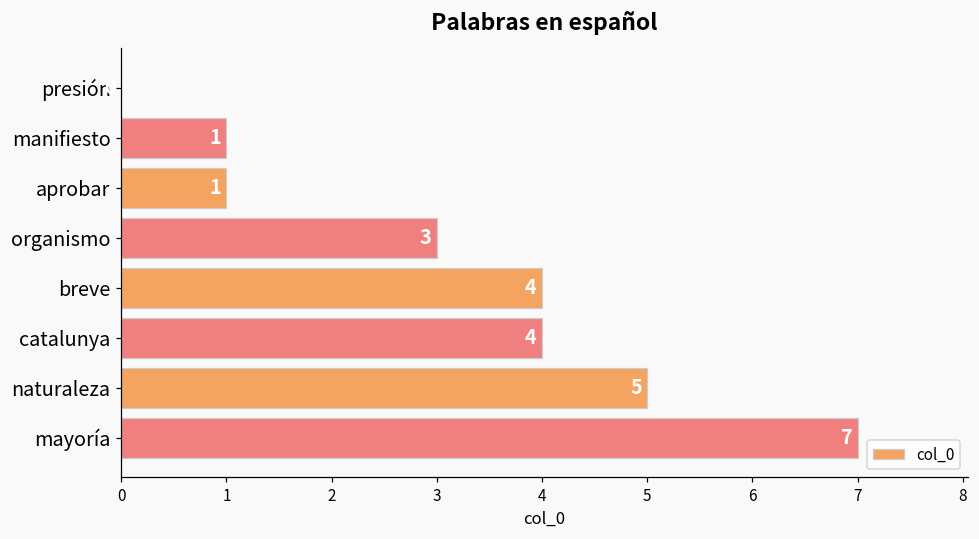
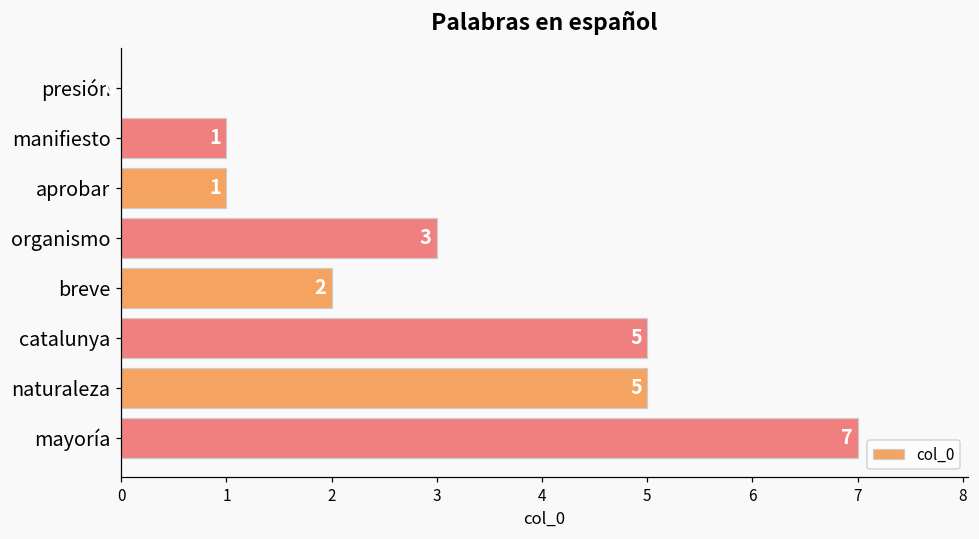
  {
    "manifiesto": 1,
    "aprobar": 1,
    "organismo": 3,
-   "breve": 4,
-   "catalunya": 4,
+   "breve": 2,
+   "catalunya": 5,
    "naturaleza": 5,
    "mayoría": 7
  }
